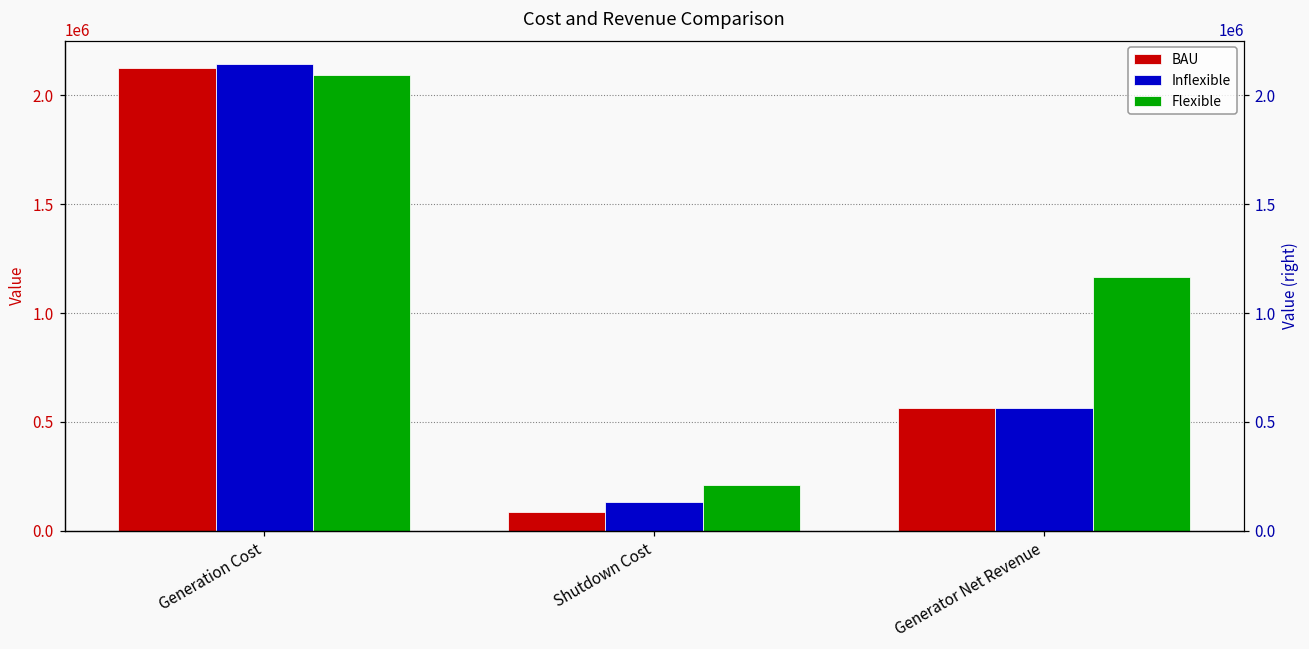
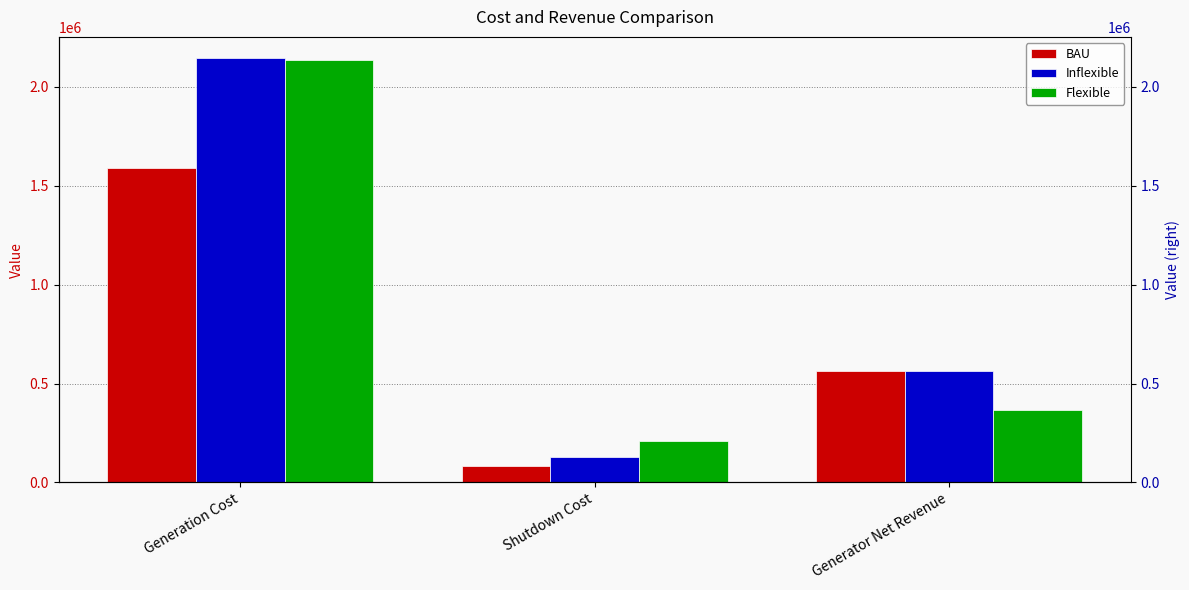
  {
    "BAU": {
-     "Generation Cost": 2130000,
+     "Generation Cost": 1590000,
      "Shutdown Cost": 90000,
      "Generator Net Revenue": 560000
    },
    "Inflexible": {
      "Generation Cost": 2140000,
      "Shutdown Cost": 130000,
      "Generator Net Revenue": 560000
    },
    "Flexible": {
-     "Generation Cost": 2100000,
+     "Generation Cost": 2140000,
      "Shutdown Cost": 210000,
-     "Generator Net Revenue": 1170000
+     "Generator Net Revenue": 370000
    }
  }
